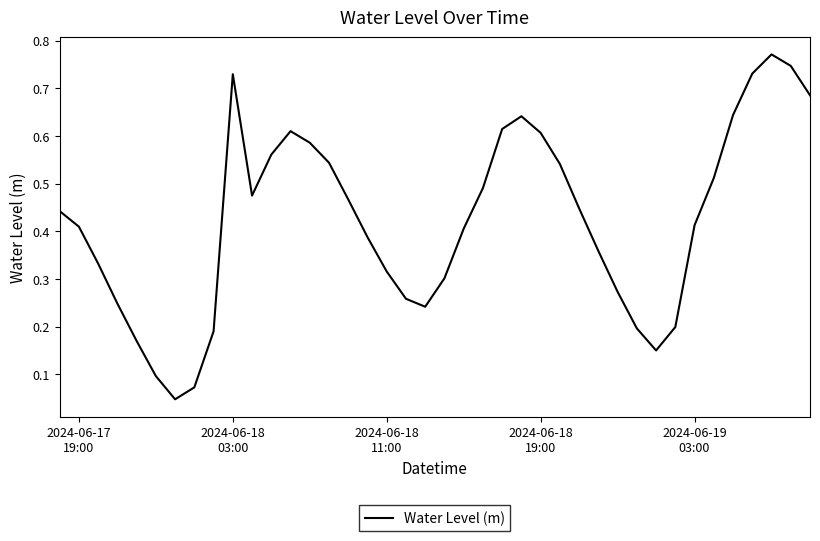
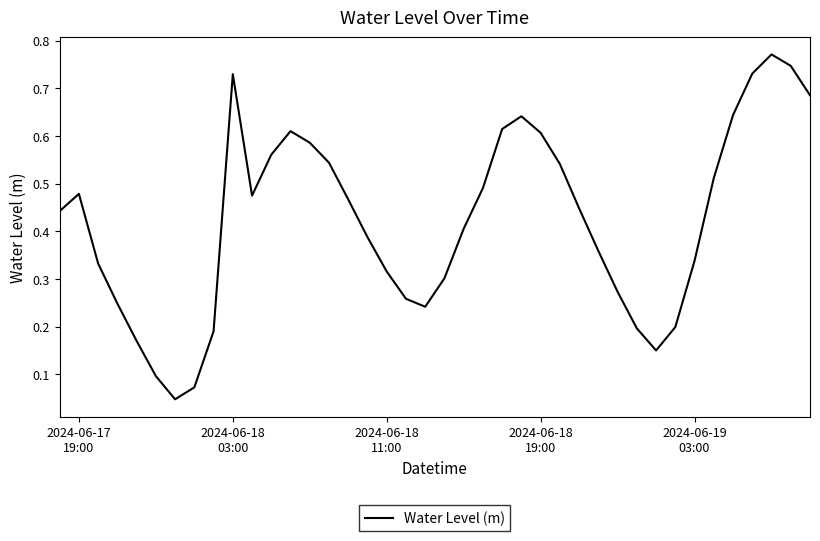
  {
-   "2024-06-17 19:00": 0.41,
+   "2024-06-17 19:00": 0.48,
    "2024-06-18 03:00": 0.73,
    "2024-06-18 11:00": 0.32,
    "2024-06-18 19:00": 0.61,
-   "2024-06-19 03:00": 0.41
+   "2024-06-19 03:00": 0.34
  }
